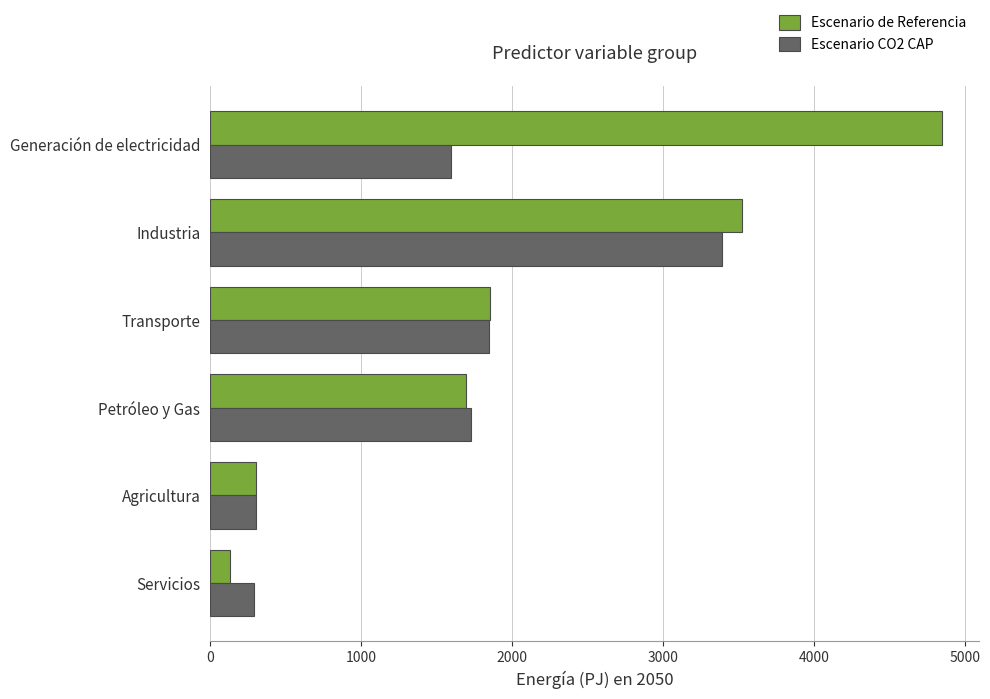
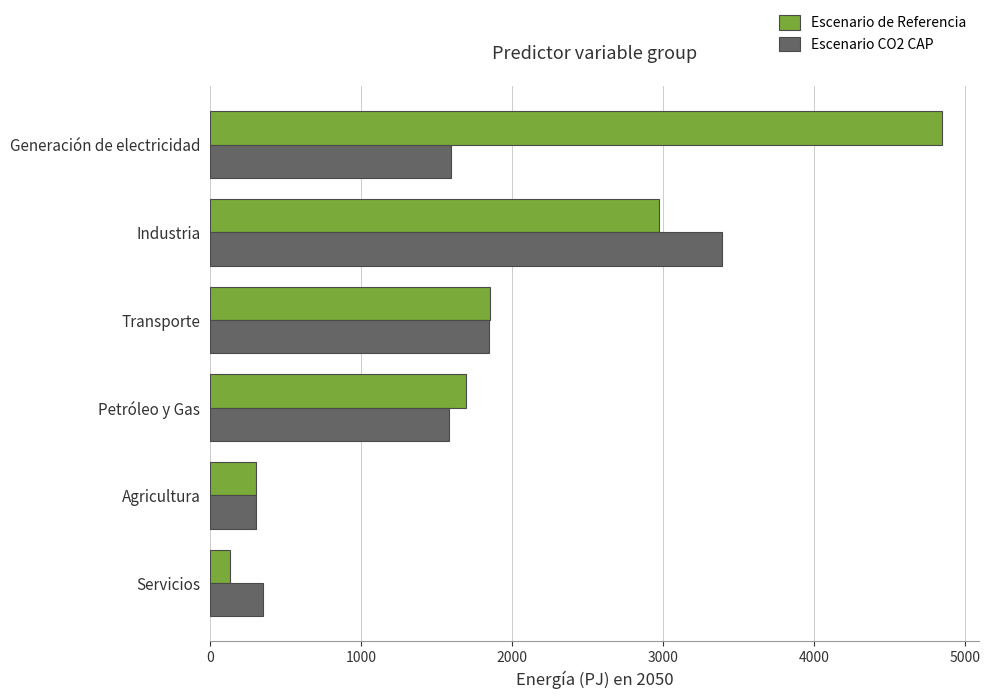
  {
    "Escenario de Referencia": {
      "Generación de electricidad": 4850,
-     "Industria": 3520,
+     "Industria": 2980,
      "Transporte": 1850,
      "Petróleo y Gas": 1700,
      "Agricultura": 310,
      "Servicios": 130
    },
    "Escenario CO2 CAP": {
      "Generación de electricidad": 1590,
      "Industria": 3390,
      "Transporte": 1850,
-     "Petróleo y Gas": 1730,
+     "Petróleo y Gas": 1580,
      "Agricultura": 300,
-     "Servicios": 290
+     "Servicios": 350
    }
  }
